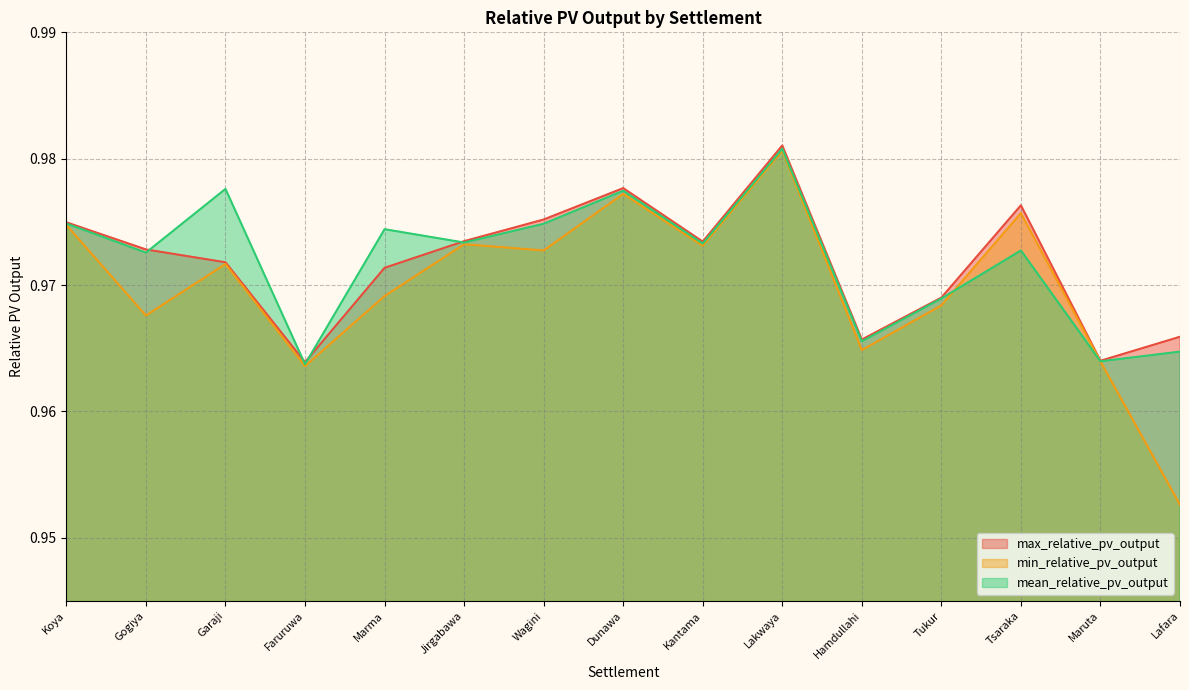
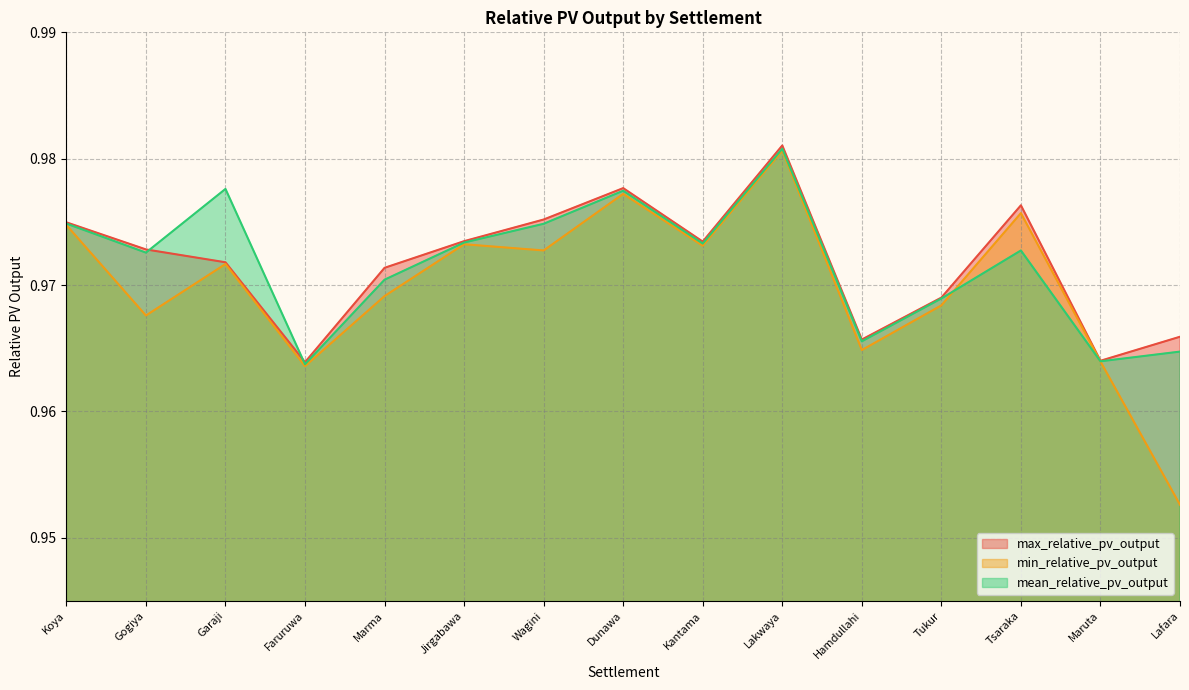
  {
    "max_relative_pv_output": {
      "Gogiya": 0.9728,
      "Marma": 0.9714,
      "Wagini": 0.9752,
      "Dunawa": 0.9777,
      "Lakwaya": 0.9810,
      "Tsaraka": 0.9763,
      "Lafara": 0.9659
    },
    "min_relative_pv_output": {
      "Gogiya": 0.9676,
      "Marma": 0.9691,
      "Wagini": 0.9727,
      "Dunawa": 0.9772,
      "Hamdullahi": 0.9649,
      "Tukur": 0.9684,
      "Tsaraka": 0.9757,
      "Lafara": 0.9526
    },
    "mean_relative_pv_output": {
      "Gogiya": 0.9726,
      "Garaji": 0.9776,
-     "Marma": 0.9744,
+     "Marma": 0.9704,
      "Wagini": 0.9748,
      "Dunawa": 0.9775,
      "Tsaraka": 0.9727,
      "Lafara": 0.9647
    }
  }
